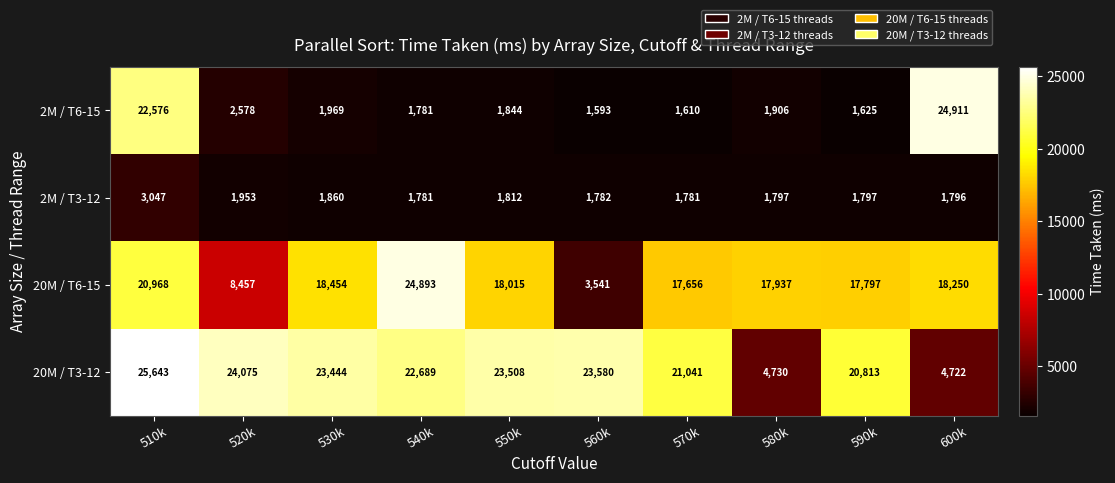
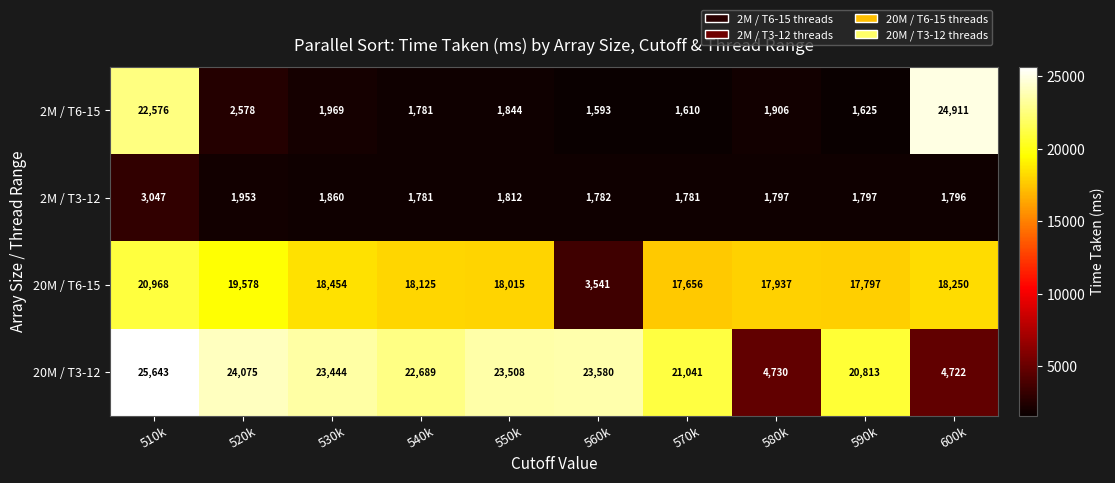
  {
    "2M / T6-15": {
      "510k": "22,576",
      "520k": "2,578",
      "530k": "1,969",
      "540k": "1,781",
      "550k": "1,844",
      "560k": "1,593",
      "570k": "1,610",
      "580k": "1,906",
      "590k": "1,625",
      "600k": "24,911"
    },
    "2M / T3-12": {
      "510k": "3,047",
      "520k": "1,953",
      "530k": "1,860",
      "540k": "1,781",
      "550k": "1,812",
      "560k": "1,782",
      "570k": "1,781",
      "580k": "1,797",
      "590k": "1,797",
      "600k": "1,796"
    },
    "20M / T6-15": {
      "510k": "20,968",
-     "520k": "8,457",
+     "520k": "19,578",
      "530k": "18,454",
-     "540k": "24,893",
+     "540k": "18,125",
      "550k": "18,015",
      "560k": "3,541",
      "570k": "17,656",
      "580k": "17,937",
      "590k": "17,797",
      "600k": "18,250"
    },
    "20M / T3-12": {
      "510k": "25,643",
      "520k": "24,075",
      "530k": "23,444",
      "540k": "22,689",
      "550k": "23,508",
      "560k": "23,580",
      "570k": "21,041",
      "580k": "4,730",
      "590k": "20,813",
      "600k": "4,722"
    }
  }
